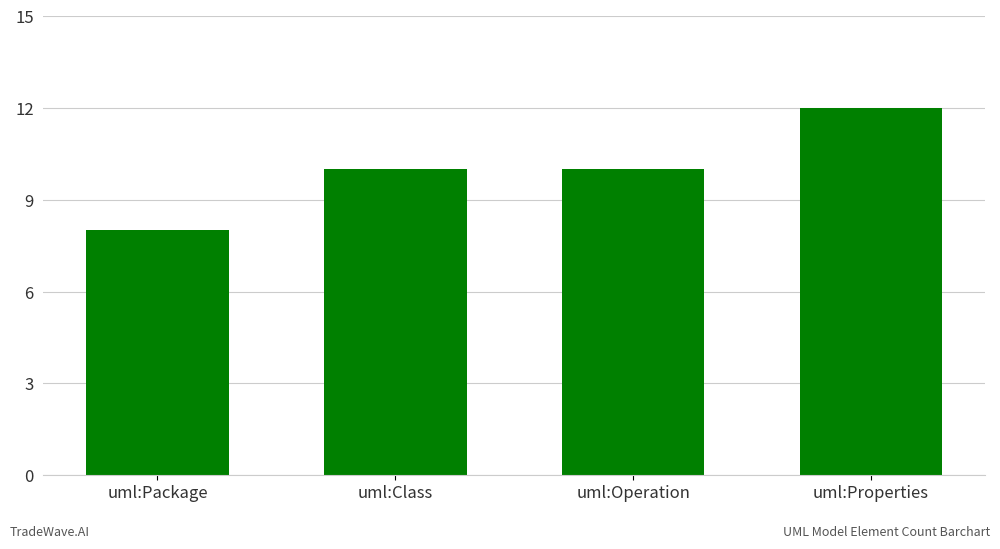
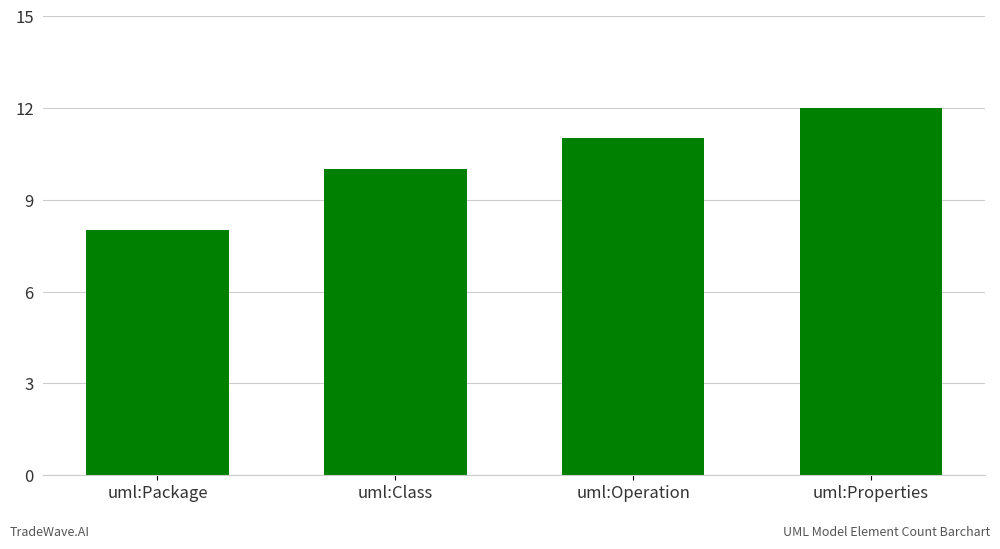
  {
    "uml:Package": 8,
    "uml:Class": 10,
-   "uml:Operation": 10,
+   "uml:Operation": 11,
    "uml:Properties": 12
  }
